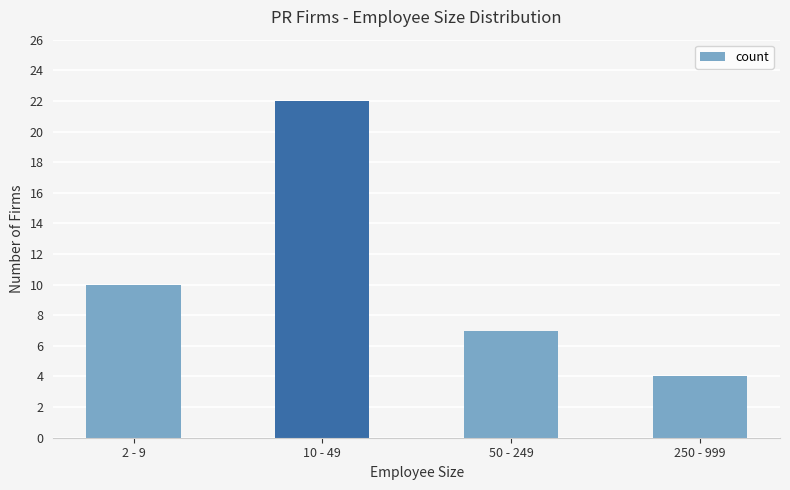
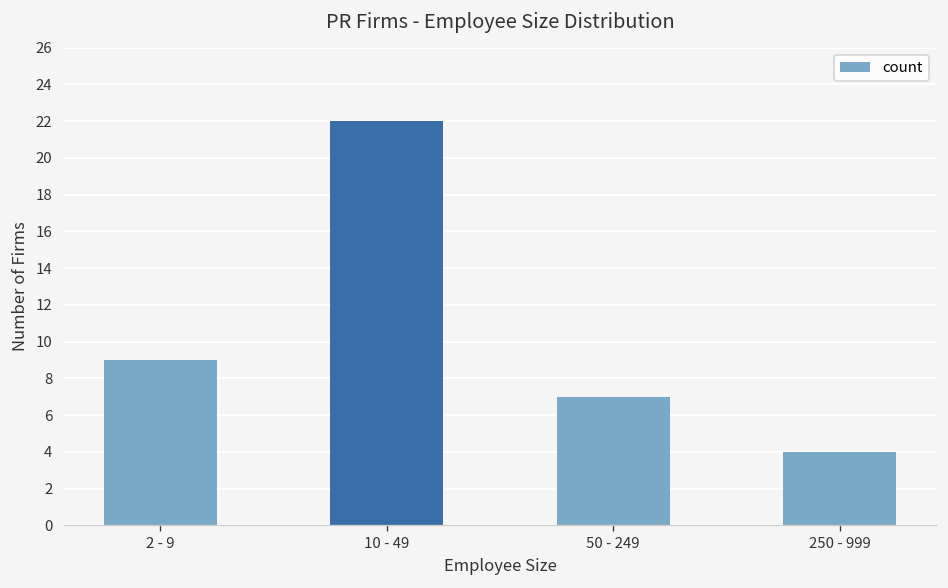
  {
-   "2 - 9": 10,
+   "2 - 9": 9,
    "10 - 49": 22,
    "50 - 249": 7,
    "250 - 999": 4
  }
